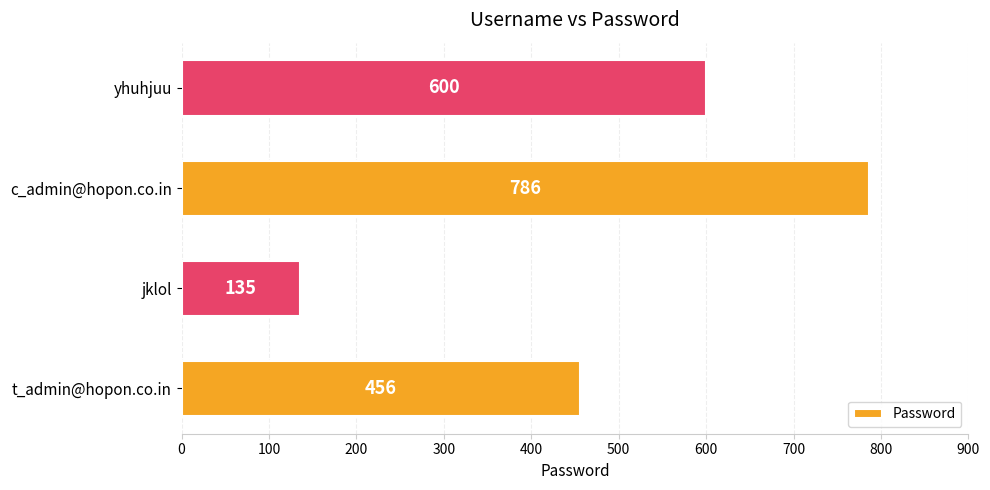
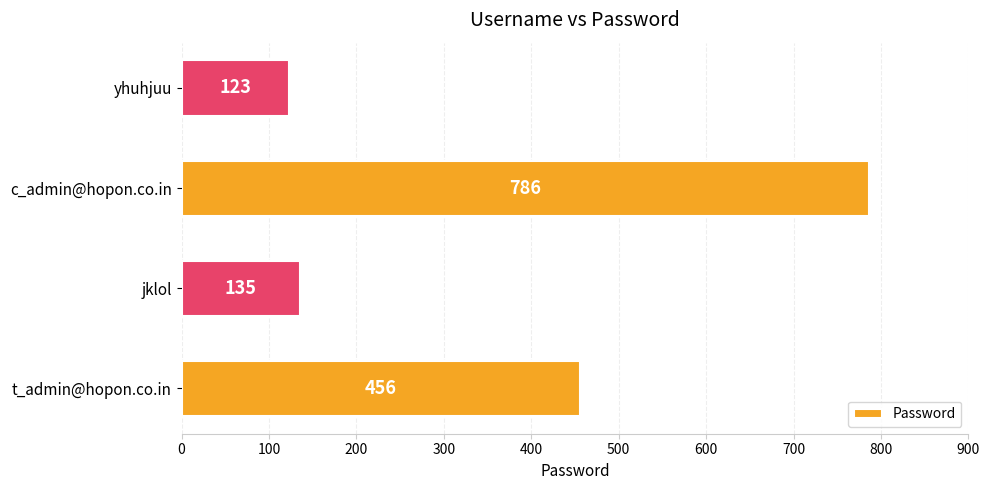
  {
-   "yhuhjuu": 600,
+   "yhuhjuu": 123,
    "c_admin@hopon.co.in": 786,
    "jklol": 135,
    "t_admin@hopon.co.in": 456
  }
